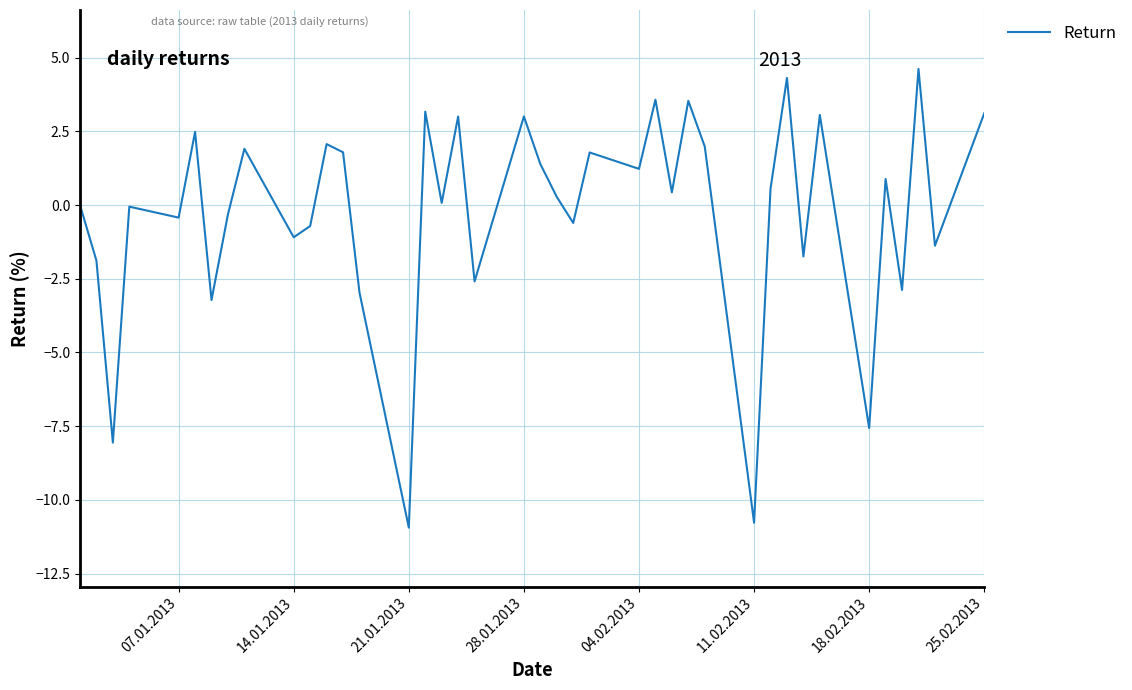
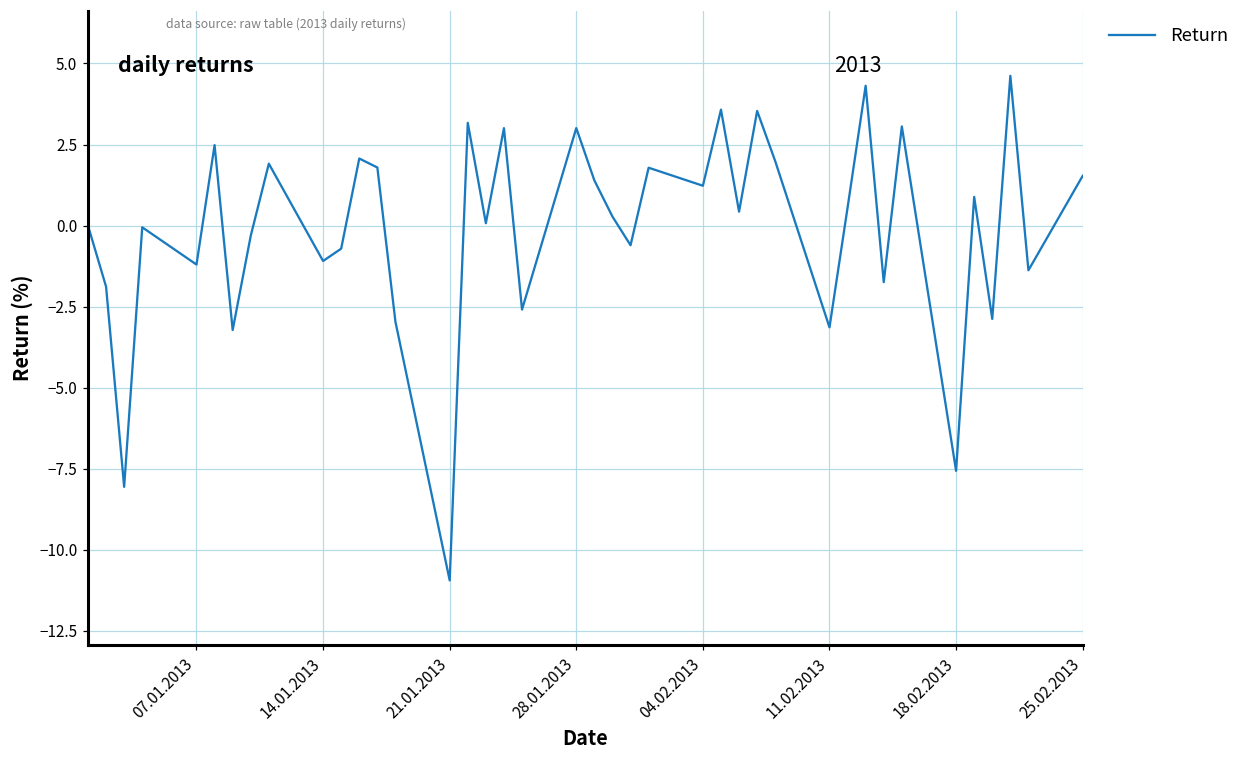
  {
-   "07.01.2013": -0.4,
+   "07.01.2013": -1.2,
    "14.01.2013": -1.1,
    "21.01.2013": -10.9,
    "28.01.2013": 3.0,
    "04.02.2013": 1.2,
-   "11.02.2013": -10.8,
+   "11.02.2013": -3.1,
    "18.02.2013": -7.6,
-   "25.02.2013": 3.1
+   "25.02.2013": 1.5
  }
